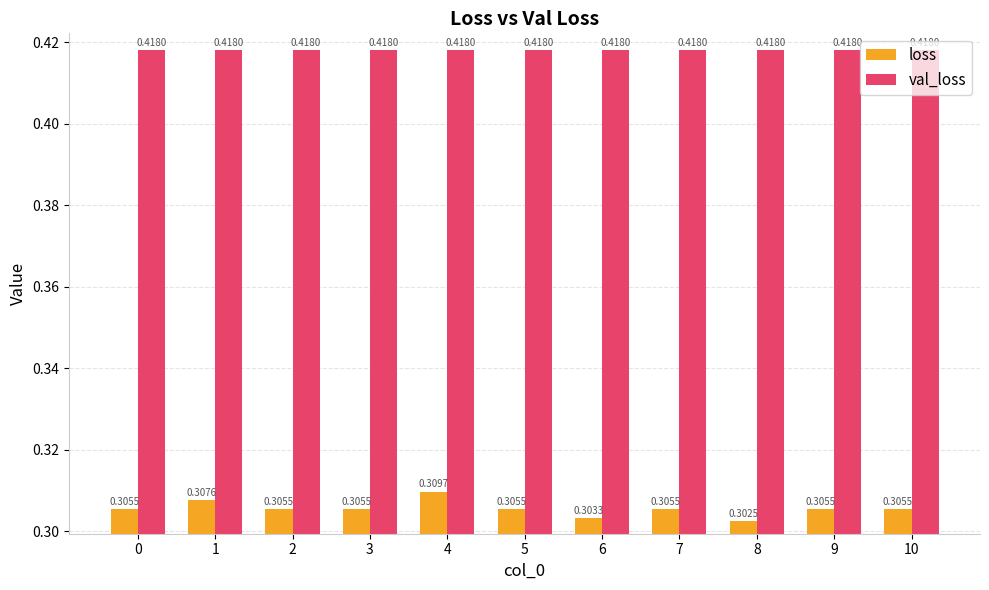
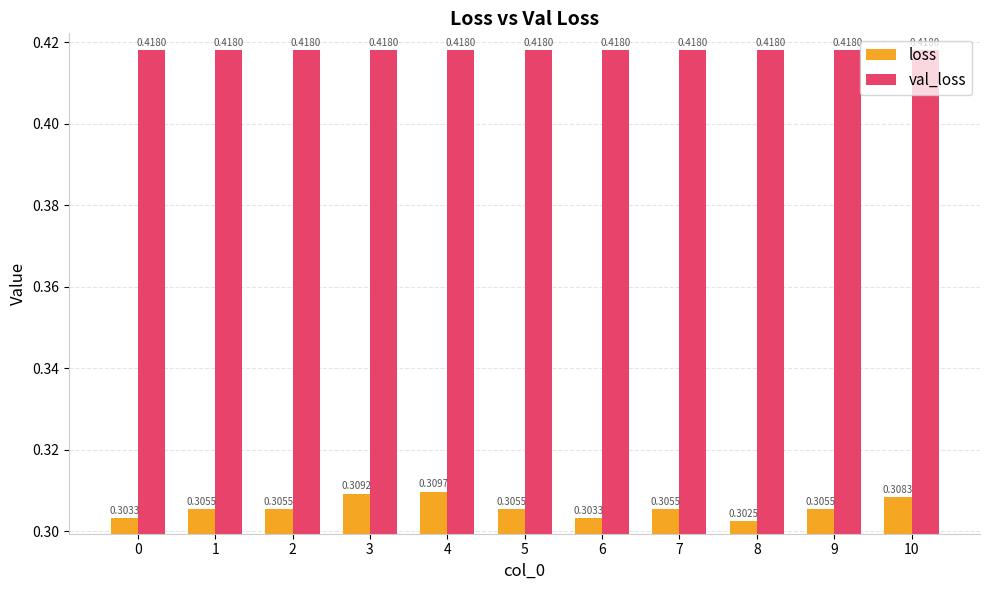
  {
    "loss": {
-     "0": 0.3055,
-     "1": 0.3076,
+     "0": 0.3033,
+     "1": 0.3055,
      "2": 0.3055,
-     "3": 0.3055,
+     "3": 0.3092,
      "4": 0.3097,
      "5": 0.3055,
      "6": 0.3033,
      "7": 0.3055,
      "8": 0.3025,
      "9": 0.3055,
-     "10": 0.3055
+     "10": 0.3083
    },
    "val_loss": {
      "0": 0.4180,
      "1": 0.4180,
      "2": 0.4180,
      "3": 0.4180,
      "4": 0.4180,
      "5": 0.4180,
      "6": 0.4180,
      "7": 0.4180,
      "8": 0.4180
    }
  }
